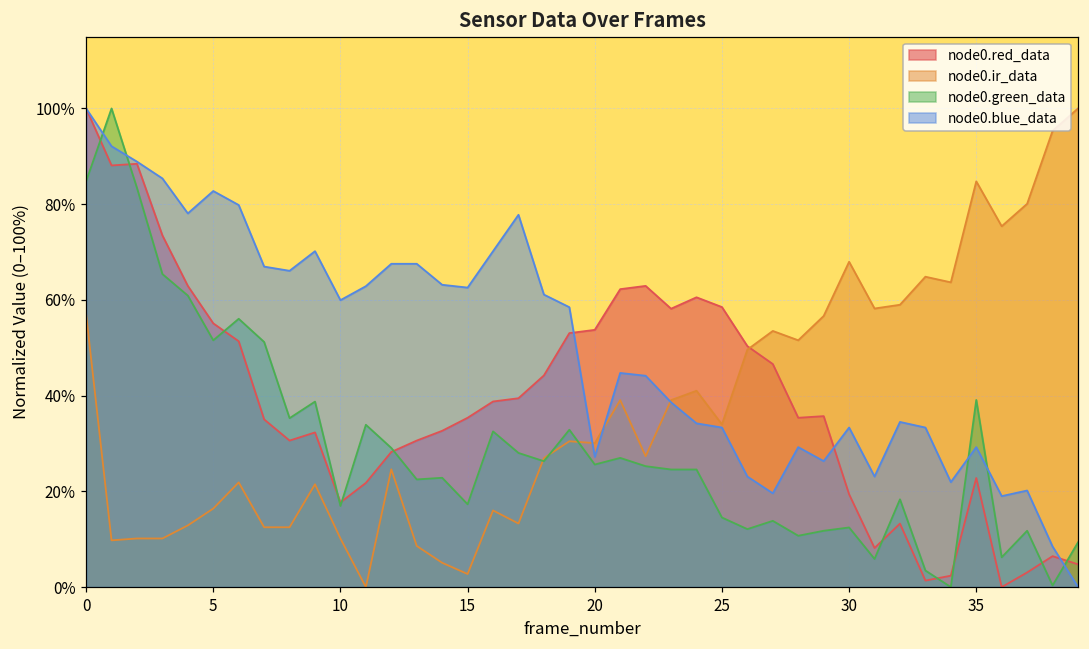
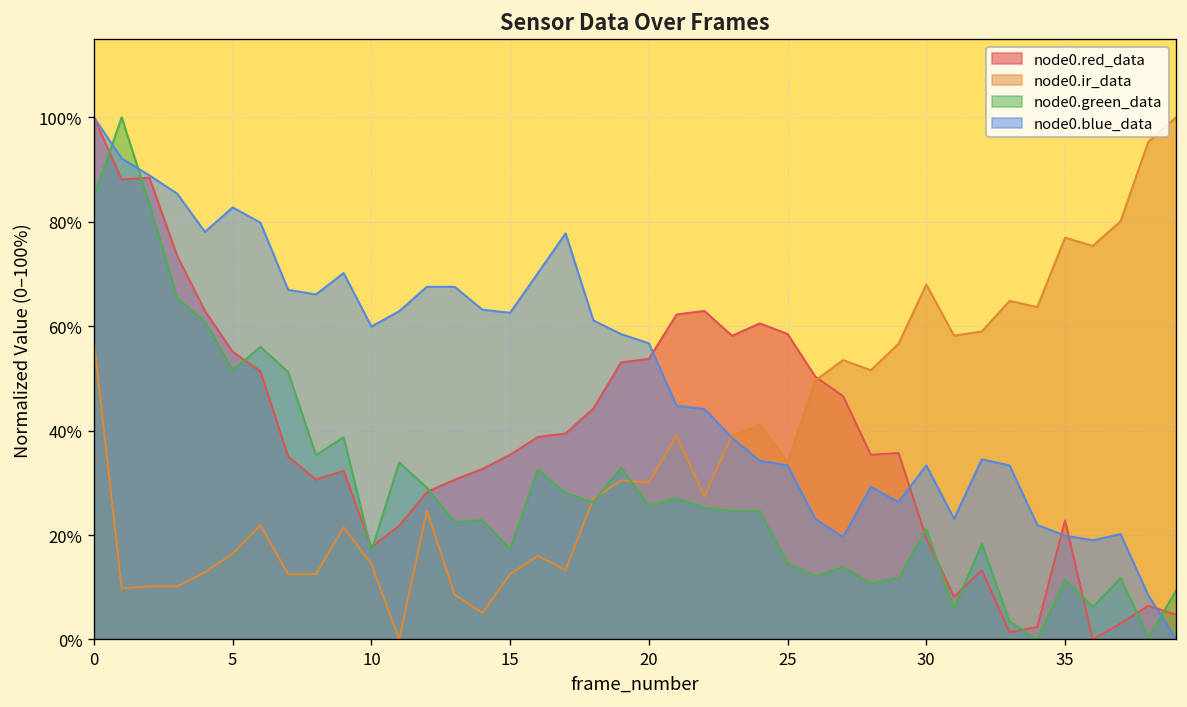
  {
    "node0.red_data": {
      "5": "55%",
      "10": "18%",
      "15": "35%",
      "20": "54%",
      "25": "59%",
      "30": "19%",
      "35": "23%"
    },
    "node0.ir_data": {
      "0": "57%",
      "5": "16%",
-     "10": "10%",
-     "15": "3%",
+     "10": "14%",
+     "15": "13%",
      "20": "30%",
      "25": "34%",
      "30": "68%",
-     "35": "85%"
+     "35": "77%"
    },
    "node0.green_data": {
      "0": "85%",
      "5": "52%",
      "10": "17%",
      "15": "17%",
      "20": "26%",
      "25": "15%",
-     "30": "12%",
-     "35": "39%"
+     "30": "21%",
+     "35": "11%"
    },
    "node0.blue_data": {
      "5": "83%",
      "10": "60%",
      "15": "63%",
-     "20": "27%",
+     "20": "57%",
      "25": "33%",
      "30": "33%",
-     "35": "29%"
+     "35": "20%"
    }
  }
